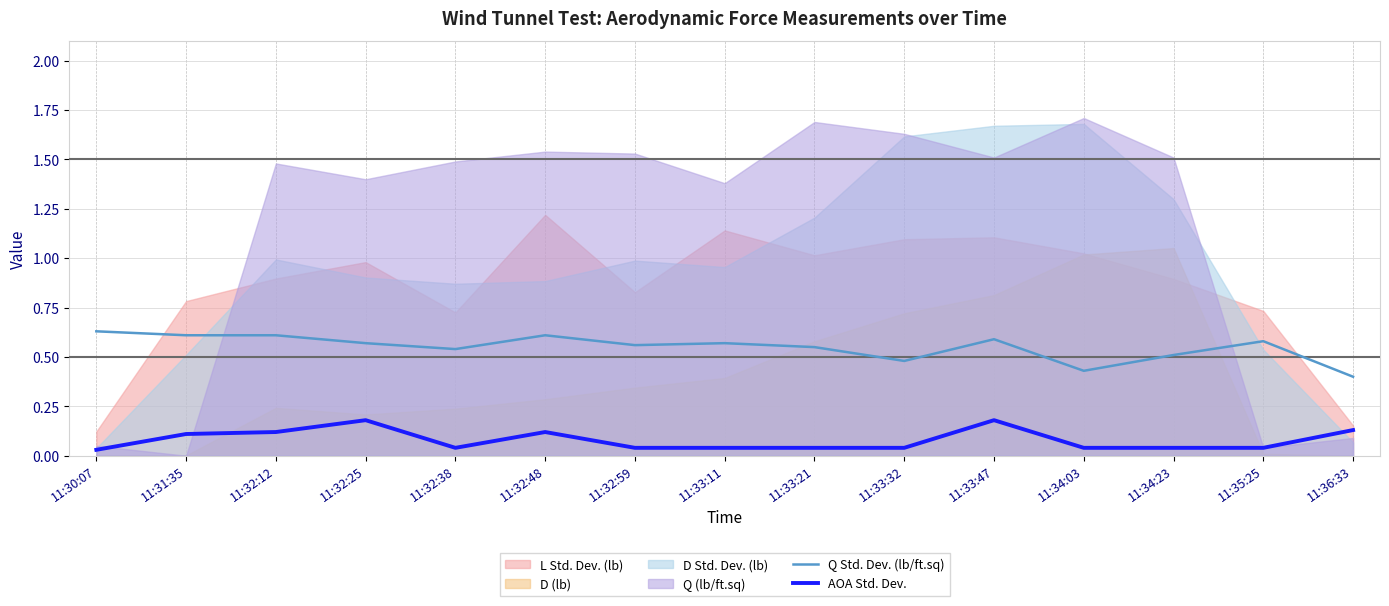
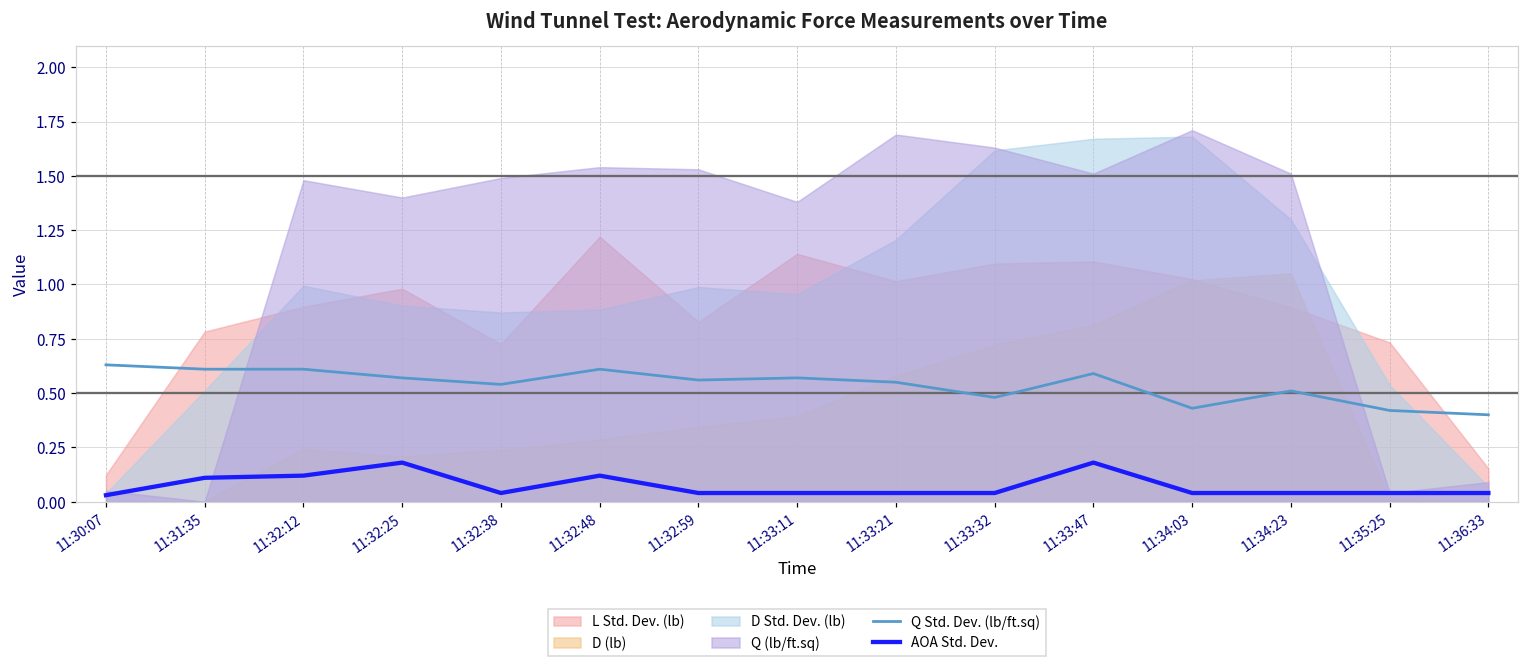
  {
    "Q Std. Dev. (lb/ft.sq)": {
      "11:30:07": 0.63,
      "11:31:35": 0.61,
      "11:32:12": 0.61,
      "11:32:25": 0.57,
      "11:32:38": 0.54,
      "11:32:48": 0.61,
      "11:32:59": 0.56,
      "11:33:11": 0.57,
      "11:33:21": 0.55,
      "11:33:32": 0.48,
      "11:33:47": 0.59,
      "11:34:03": 0.43,
      "11:34:23": 0.51,
-     "11:35:25": 0.58,
+     "11:35:25": 0.42,
      "11:36:33": 0.40
    },
    "AOA Std. Dev.": {
      "11:31:35": 0.11,
      "11:32:12": 0.12,
      "11:32:25": 0.18,
      "11:32:38": 0.04,
      "11:32:48": 0.12,
      "11:32:59": 0.04,
      "11:33:11": 0.04,
      "11:33:21": 0.04,
      "11:33:32": 0.04,
      "11:33:47": 0.18,
      "11:34:03": 0.04,
      "11:34:23": 0.04,
-     "11:36:33": 0.13
+     "11:36:33": 0.04
    }
  }
